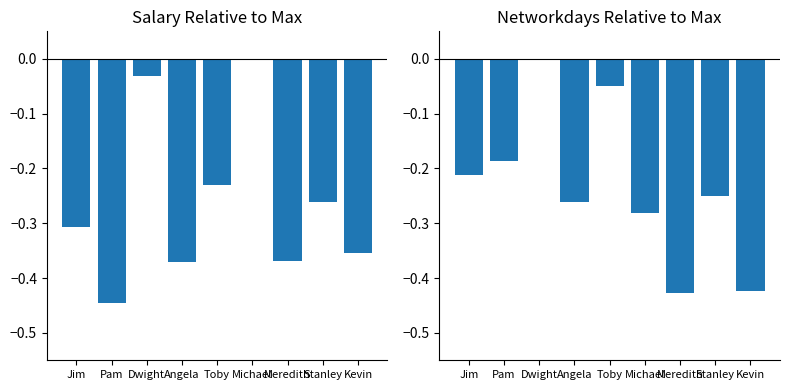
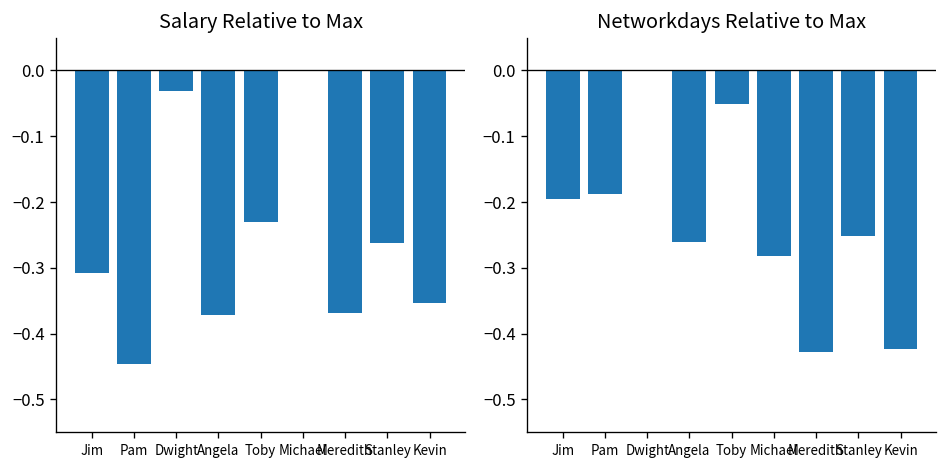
  {
    "Salary Relative to Max": {
      "Jim": -0.31,
      "Pam": -0.45,
      "Dwight": -0.03,
      "Angela": -0.37,
      "Toby": -0.23,
      "Kevin": -0.35
    },
    "Networkdays Relative to Max": {
-     "Jim": -0.21,
+     "Jim": -0.19,
      "Pam": -0.19,
      "Dwight": 0.00,
      "Angela": -0.26,
      "Toby": -0.05,
      "Kevin": -0.42
    }
  }
